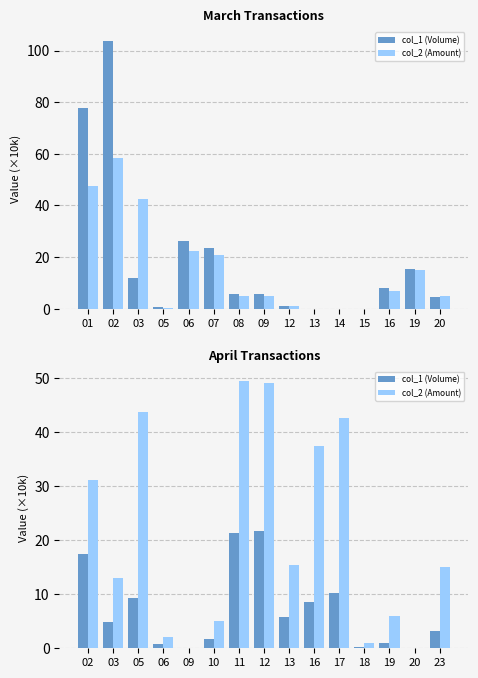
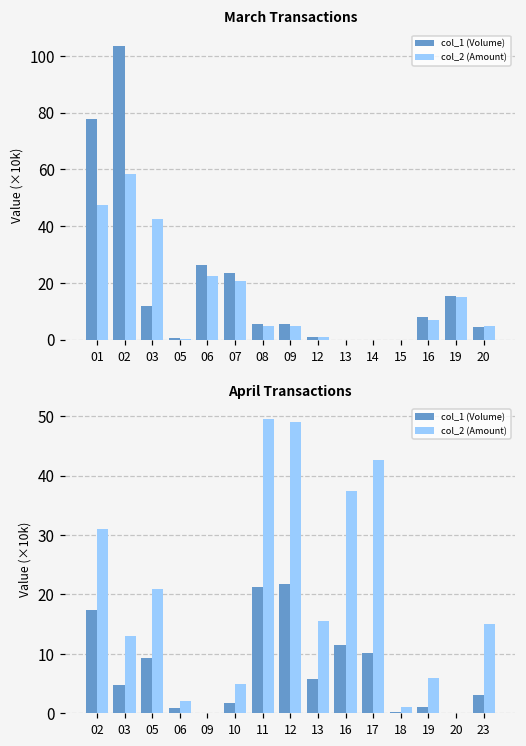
  {
    "March Transactions": {
      "col_1 (Volume)": {
        "01": 78,
        "02": 104,
        "03": 12,
        "06": 26,
        "07": 23,
        "08": 6,
        "09": 6,
        "12": 1,
        "13": 0,
        "14": 0,
        "15": 0,
        "16": 8,
        "19": 15,
        "20": 4
      },
      "col_2 (Amount)": {
        "01": 48,
        "02": 58,
        "03": 43,
        "06": 22,
        "07": 21,
        "08": 5,
        "09": 5,
        "12": 1,
        "13": 0,
        "14": 0,
        "15": 0,
        "16": 7,
        "19": 15,
        "20": 5
      }
    },
    "April Transactions": {
      "col_1 (Volume)": {
        "02": 17,
        "03": 5,
        "05": 9,
        "06": 1,
        "09": 0,
        "10": 2,
        "11": 21,
        "12": 22,
        "13": 6,
-       "16": 9,
+       "16": 12,
        "17": 10,
        "19": 1,
        "20": 0,
        "23": 3
      },
      "col_2 (Amount)": {
        "02": 31,
        "03": 13,
-       "05": 44,
+       "05": 21,
        "06": 2,
        "09": 0,
        "10": 5,
        "11": 50,
        "12": 49,
        "13": 16,
        "16": 38,
        "17": 43,
        "18": 1,
        "19": 6,
        "20": 0,
        "23": 15
      }
    }
  }
